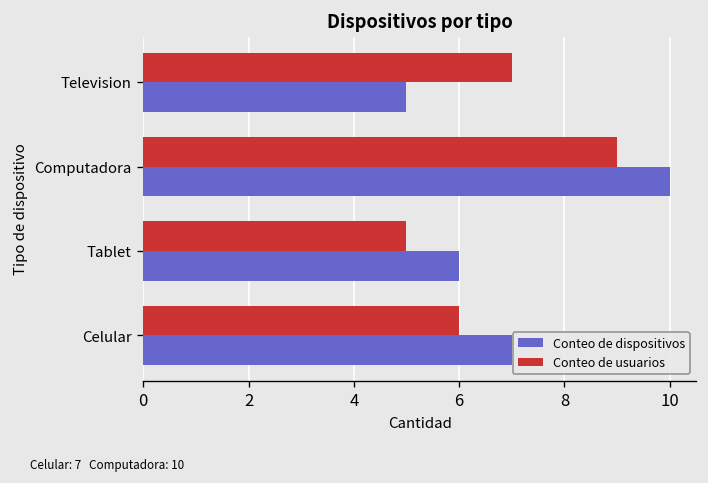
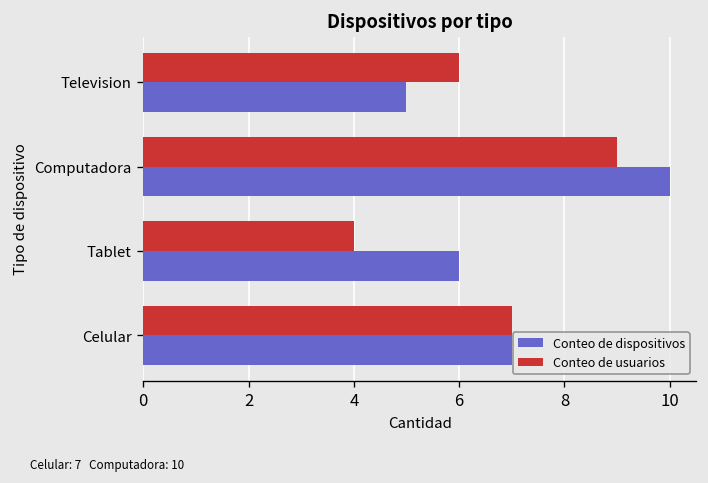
  {
    "Conteo de dispositivos": {
      "Television": 5,
      "Computadora": 10,
      "Tablet": 6,
      "Celular": 7
    },
    "Conteo de usuarios": {
-     "Television": 7,
+     "Television": 6,
      "Computadora": 9,
-     "Tablet": 5,
-     "Celular": 6
+     "Tablet": 4,
+     "Celular": 7
    }
  }
